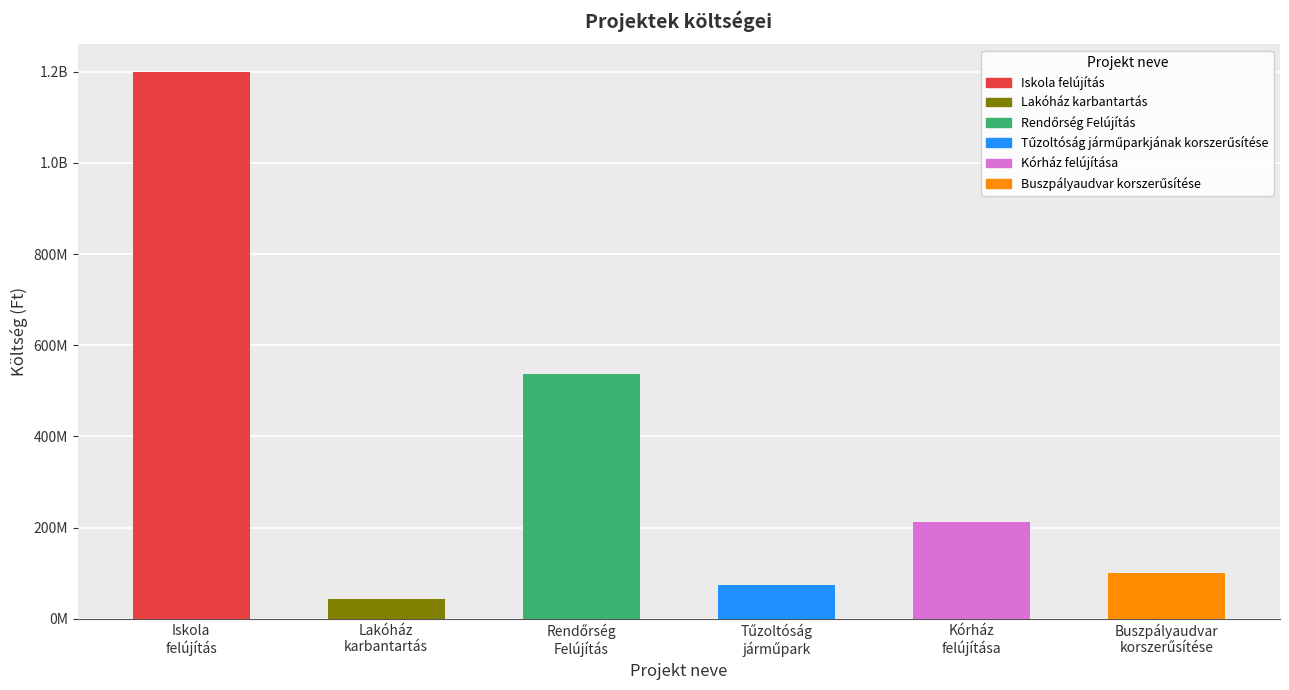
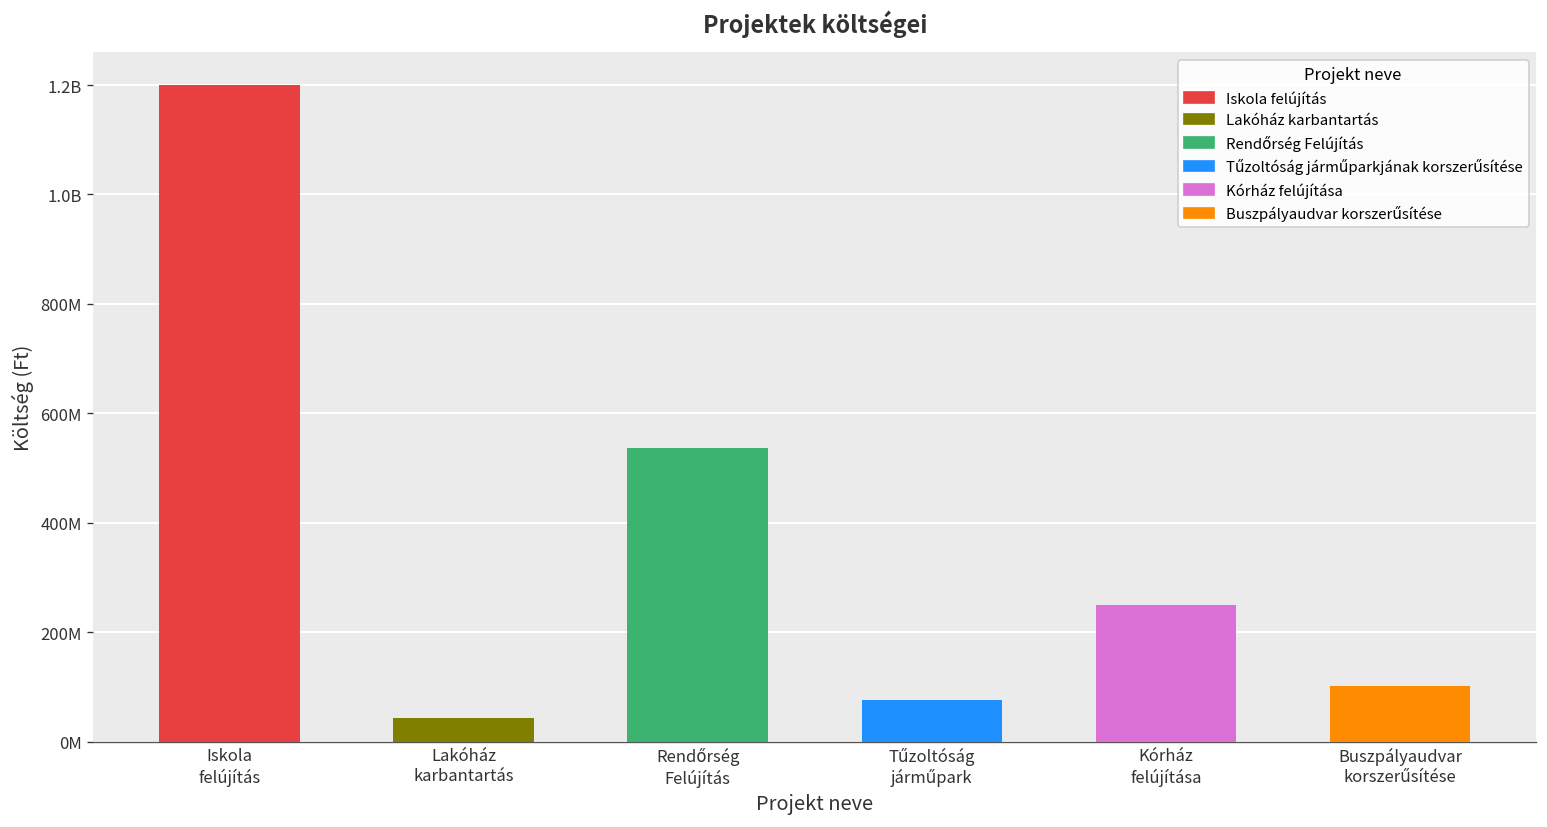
  {
    "Iskola felújítás": 1200000000,
    "Lakóház karbantartás": 40000000,
    "Rendőrség Felújítás": 540000000,
    "Tűzoltóság járműpark": 80000000,
-   "Kórház felújítása": 210000000,
+   "Kórház felújítása": 250000000,
    "Buszpályaudvar korszerűsítése": 100000000
  }
